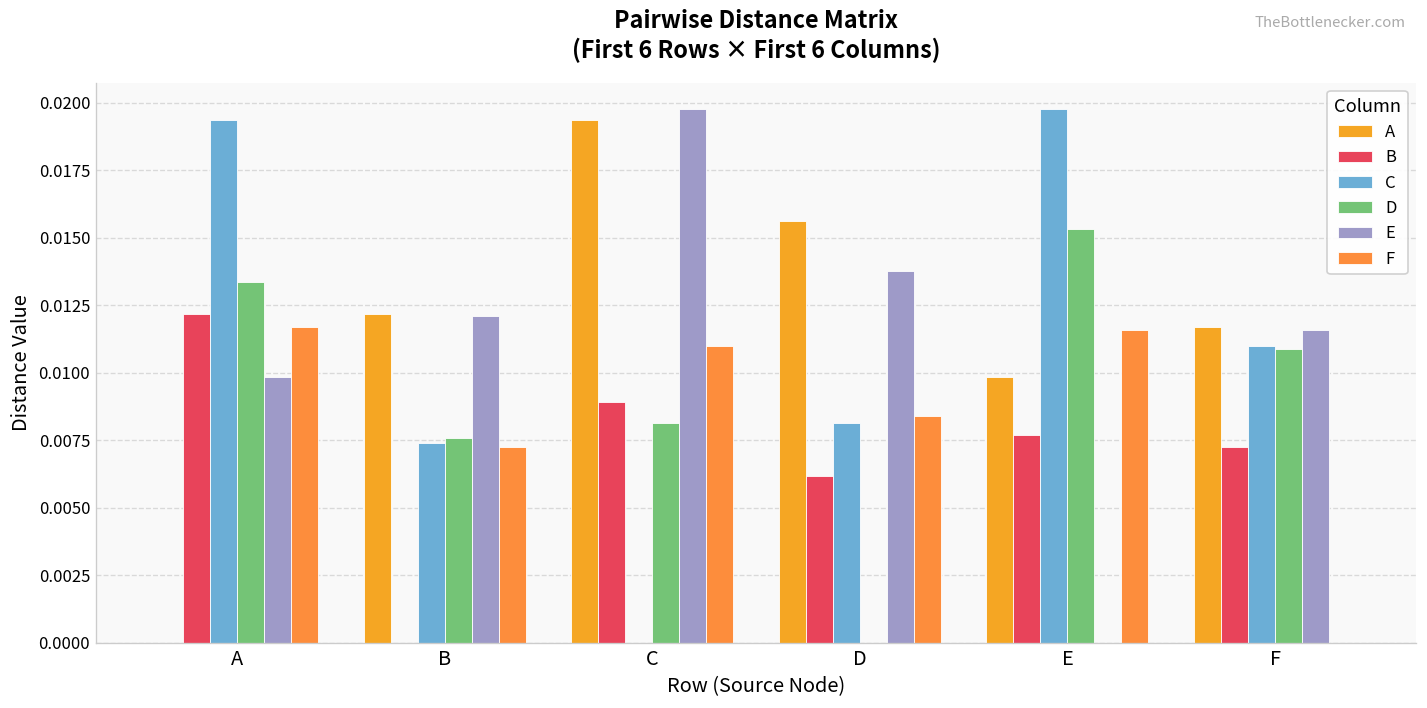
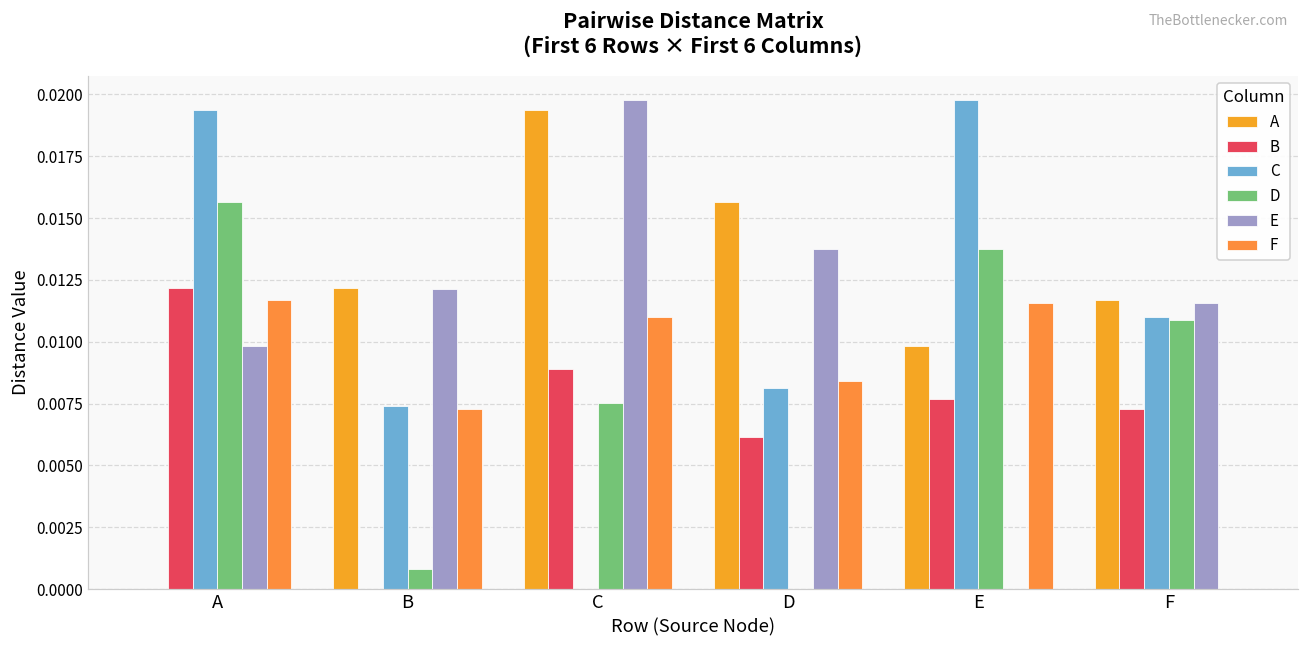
  {
    "B": {
      "A": 0.0122,
      "B": 0.0000,
      "C": 0.0089,
      "D": 0.0062,
      "E": 0.0077,
      "F": 0.0073
    },
    "D": {
-     "A": 0.0134,
-     "B": 0.0076,
-     "C": 0.0081,
+     "A": 0.0156,
+     "B": 0.0008,
+     "C": 0.0075,
      "D": 0.0000,
-     "E": 0.0153,
+     "E": 0.0138,
      "F": 0.0109
    }
  }
